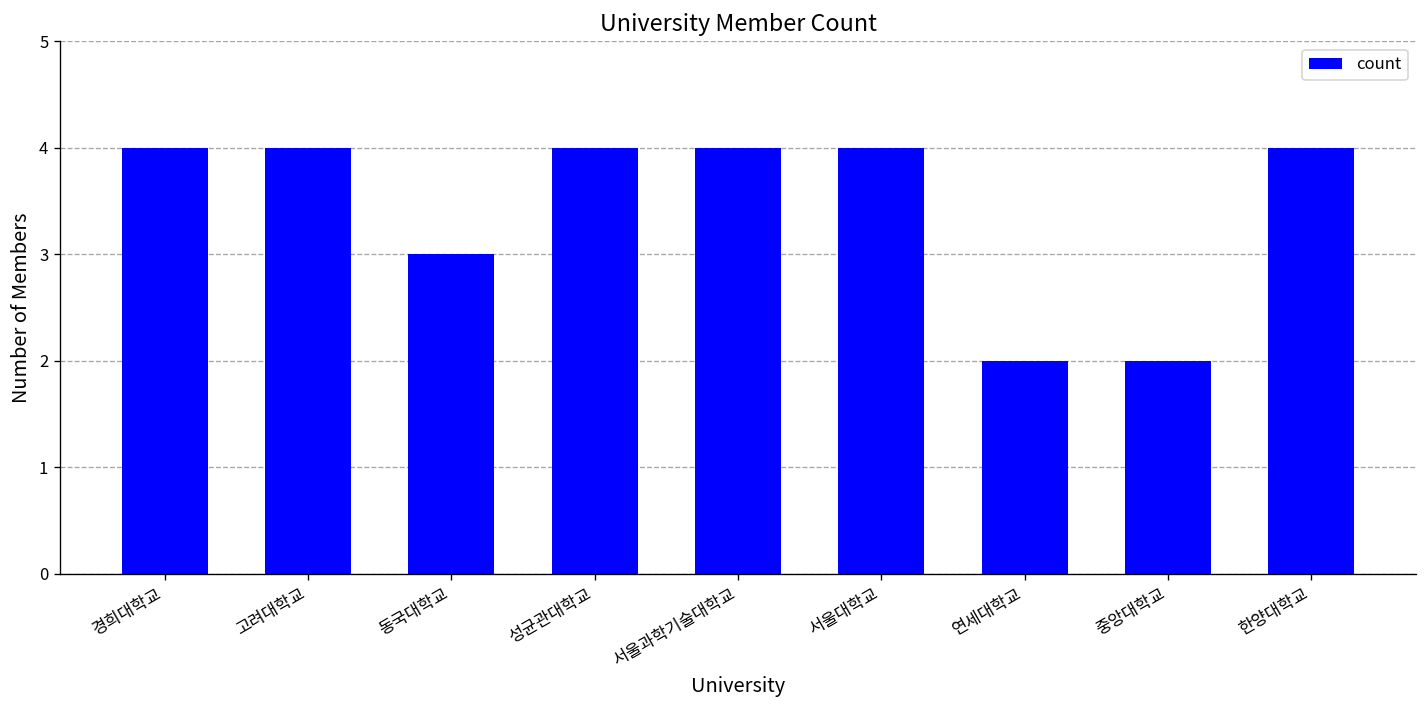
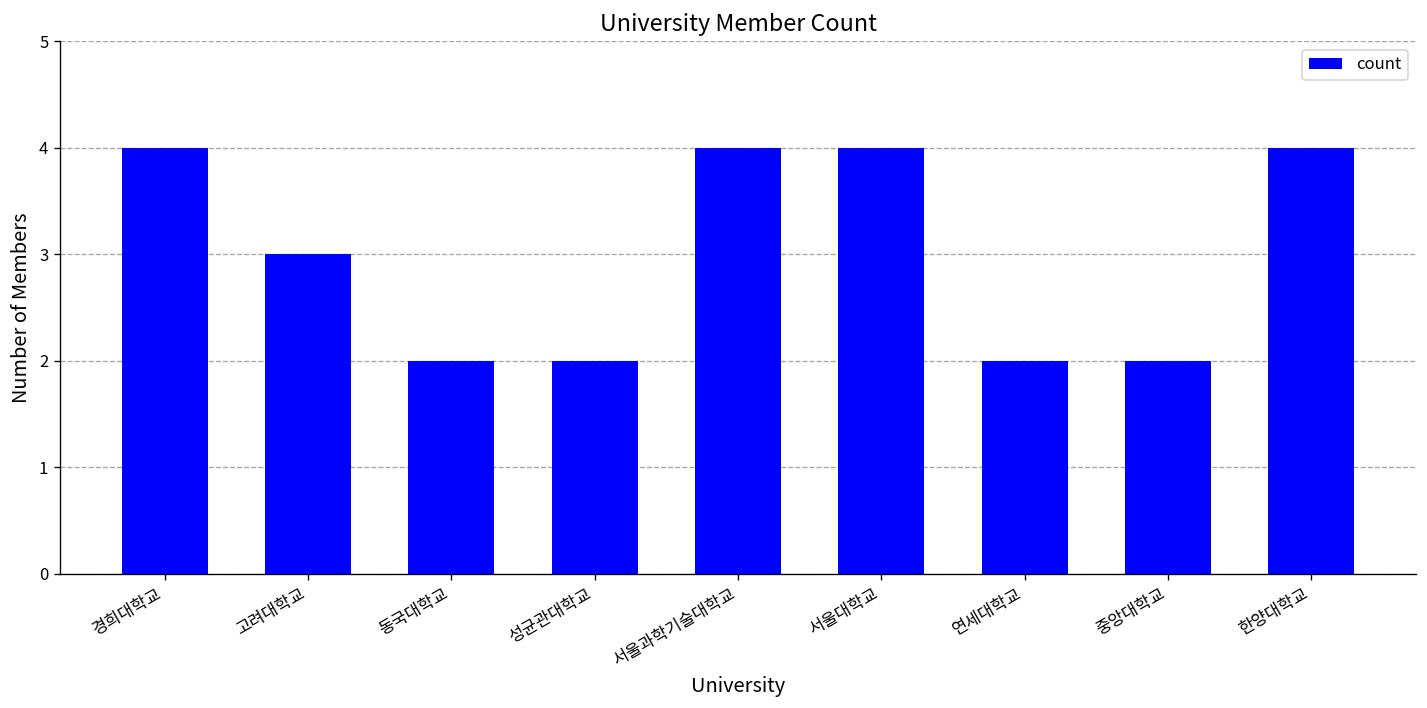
  {
    "경희대학교": 4,
-   "고려대학교": 4,
-   "동국대학교": 3,
-   "성균관대학교": 4,
+   "고려대학교": 3,
+   "동국대학교": 2,
+   "성균관대학교": 2,
    "서울과학기술대학교": 4,
    "서울대학교": 4,
    "연세대학교": 2,
    "중앙대학교": 2,
    "한양대학교": 4
  }
